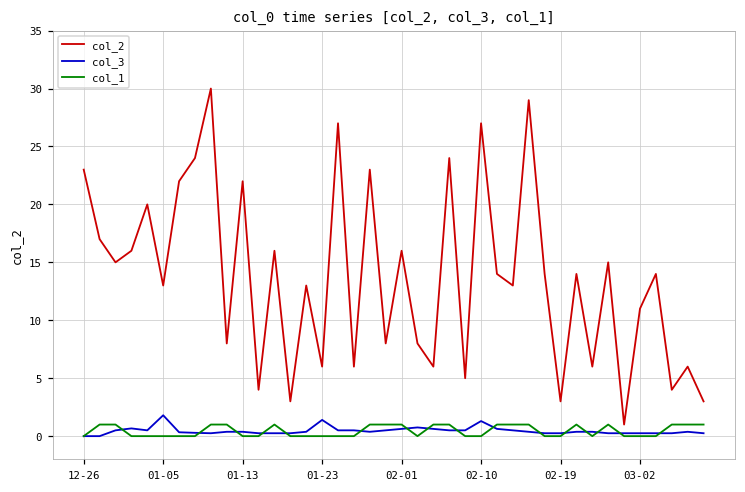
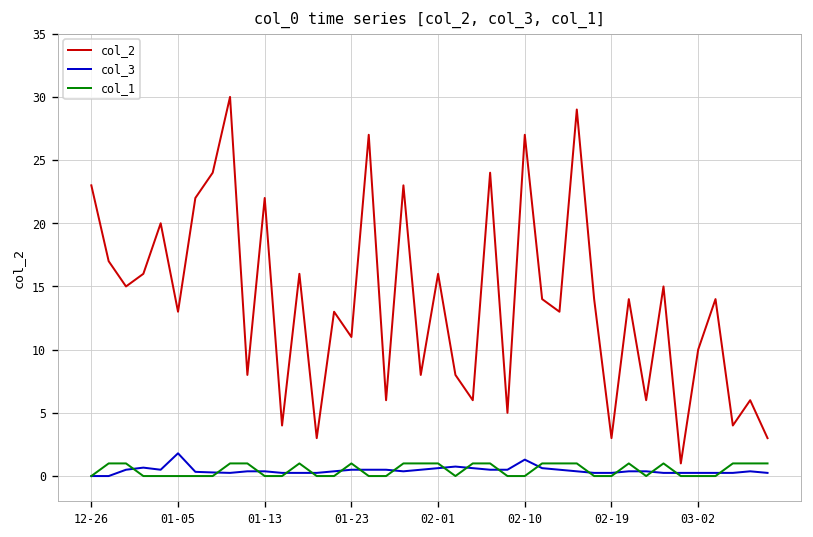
  {
    "col_2": {
      "12-26": 23,
      "01-05": 13,
      "01-13": 22,
-     "01-23": 6,
+     "01-23": 11,
      "02-01": 16,
      "02-10": 27,
      "02-19": 3,
-     "03-02": 11
+     "03-02": 10
    },
    "col_3": {
      "01-05": 1.8,
      "01-13": 0.4,
-     "01-23": 1.4,
+     "01-23": 0.5,
      "02-01": 0.6,
      "02-10": 1.3,
      "02-19": 0.3,
      "03-02": 0.3
    },
    "col_1": {
      "01-05": 0,
      "01-13": 0,
-     "01-23": 0,
+     "01-23": 1,
      "02-01": 1,
      "02-10": 0,
      "02-19": 0,
      "03-02": 0
    }
  }
